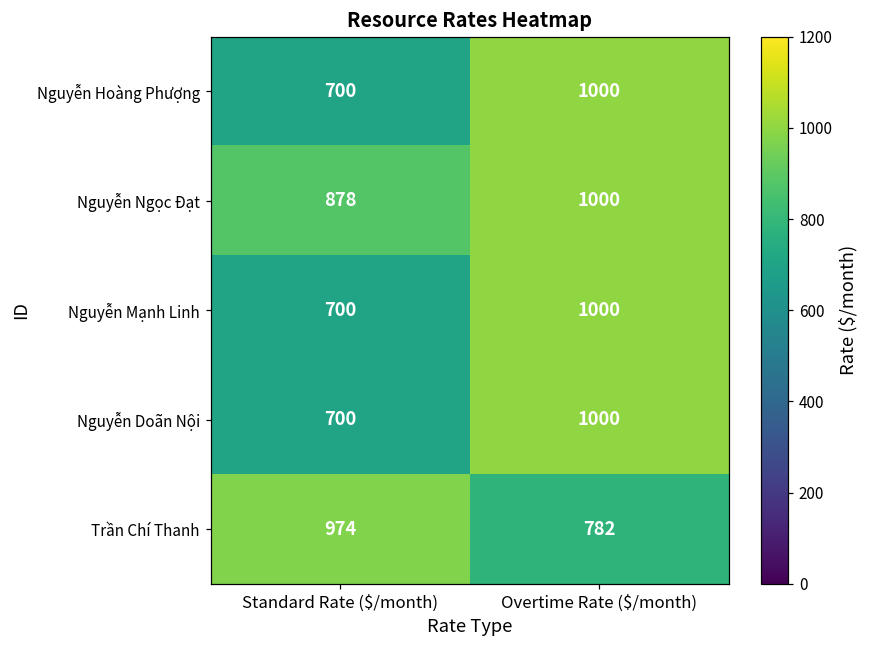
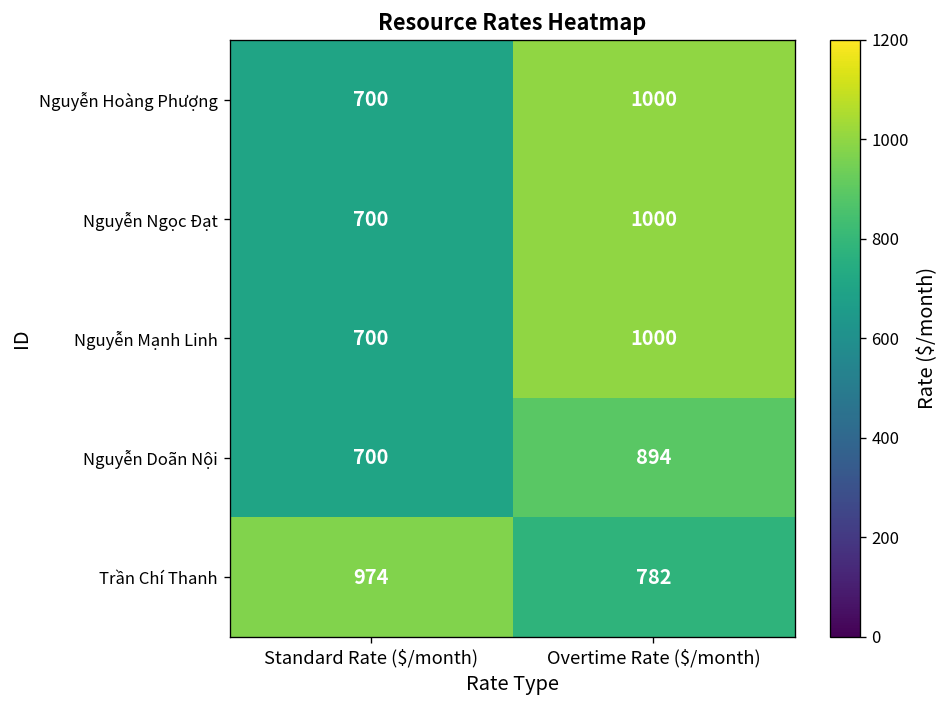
  {
    "Nguyễn Hoàng Phượng": {
      "Standard Rate ($/month)": 700,
      "Overtime Rate ($/month)": 1000
    },
    "Nguyễn Ngọc Đạt": {
-     "Standard Rate ($/month)": 878,
+     "Standard Rate ($/month)": 700,
      "Overtime Rate ($/month)": 1000
    },
    "Nguyễn Mạnh Linh": {
      "Standard Rate ($/month)": 700,
      "Overtime Rate ($/month)": 1000
    },
    "Nguyễn Doãn Nội": {
      "Standard Rate ($/month)": 700,
-     "Overtime Rate ($/month)": 1000
+     "Overtime Rate ($/month)": 894
    },
    "Trần Chí Thanh": {
      "Standard Rate ($/month)": 974,
      "Overtime Rate ($/month)": 782
    }
  }
